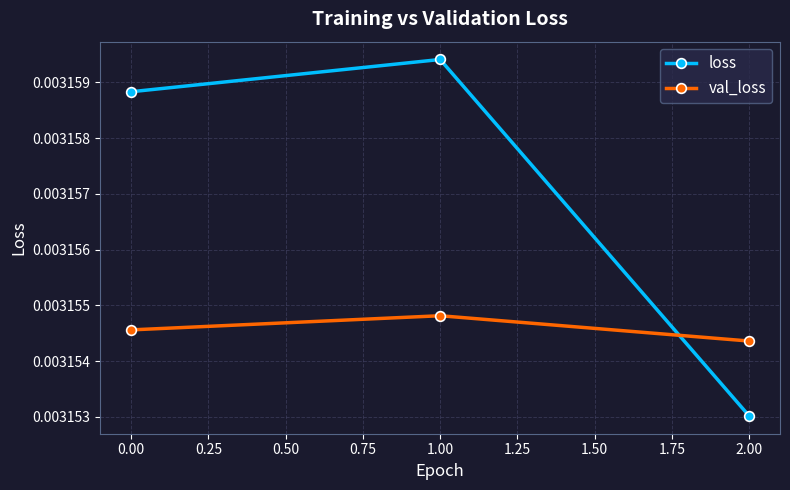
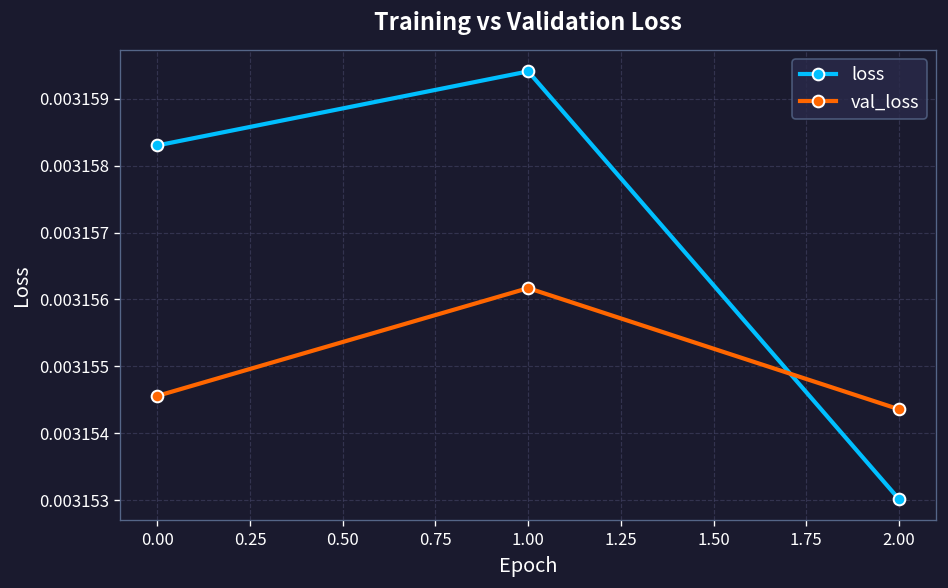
  {
    "loss": {
-     "0.00": 0.0031588,
+     "0.00": 0.0031583,
      "1.00": 0.0031594,
      "2.00": 0.0031530
    },
    "val_loss": {
      "0.00": 0.0031546,
-     "1.00": 0.0031548,
+     "1.00": 0.0031562,
      "2.00": 0.0031544
    }
  }
